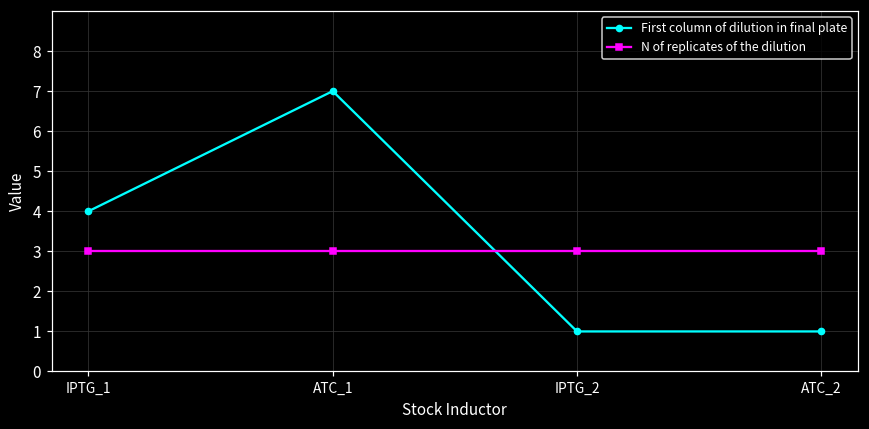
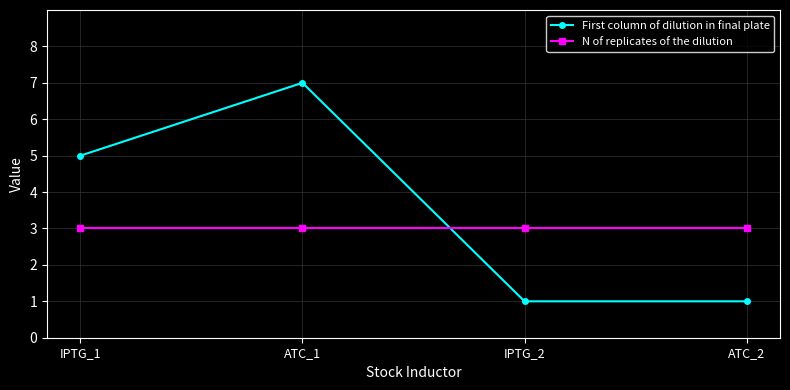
  {
    "First column of dilution in final plate": {
-     "IPTG_1": 4,
+     "IPTG_1": 5,
      "ATC_1": 7,
      "IPTG_2": 1,
      "ATC_2": 1
    },
    "N of replicates of the dilution": {
      "IPTG_1": 3,
      "ATC_1": 3,
      "IPTG_2": 3,
      "ATC_2": 3
    }
  }
